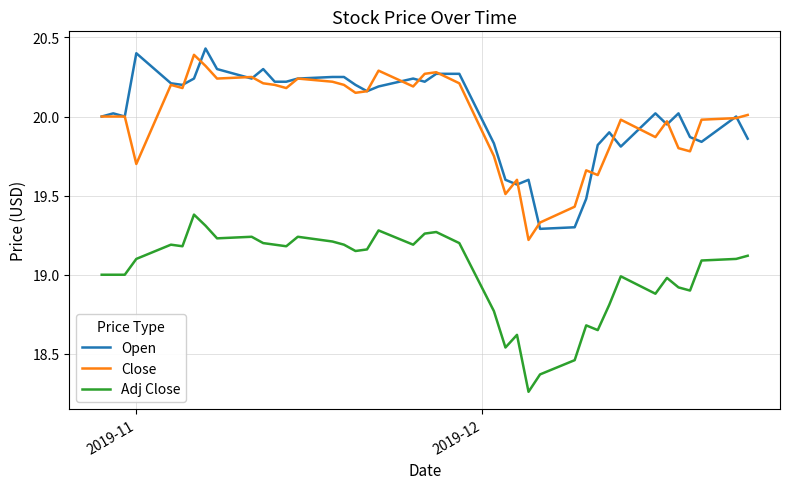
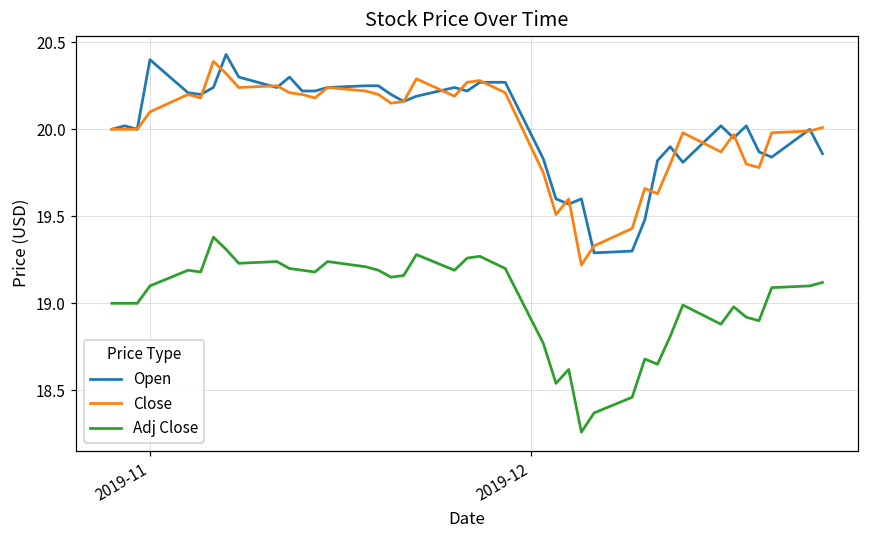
  {
    "Open": {
      "2019-11": 20.4
    },
    "Close": {
-     "2019-11": 19.7
+     "2019-11": 20.1
    },
    "Adj Close": {
      "2019-11": 19.1
    }
  }
